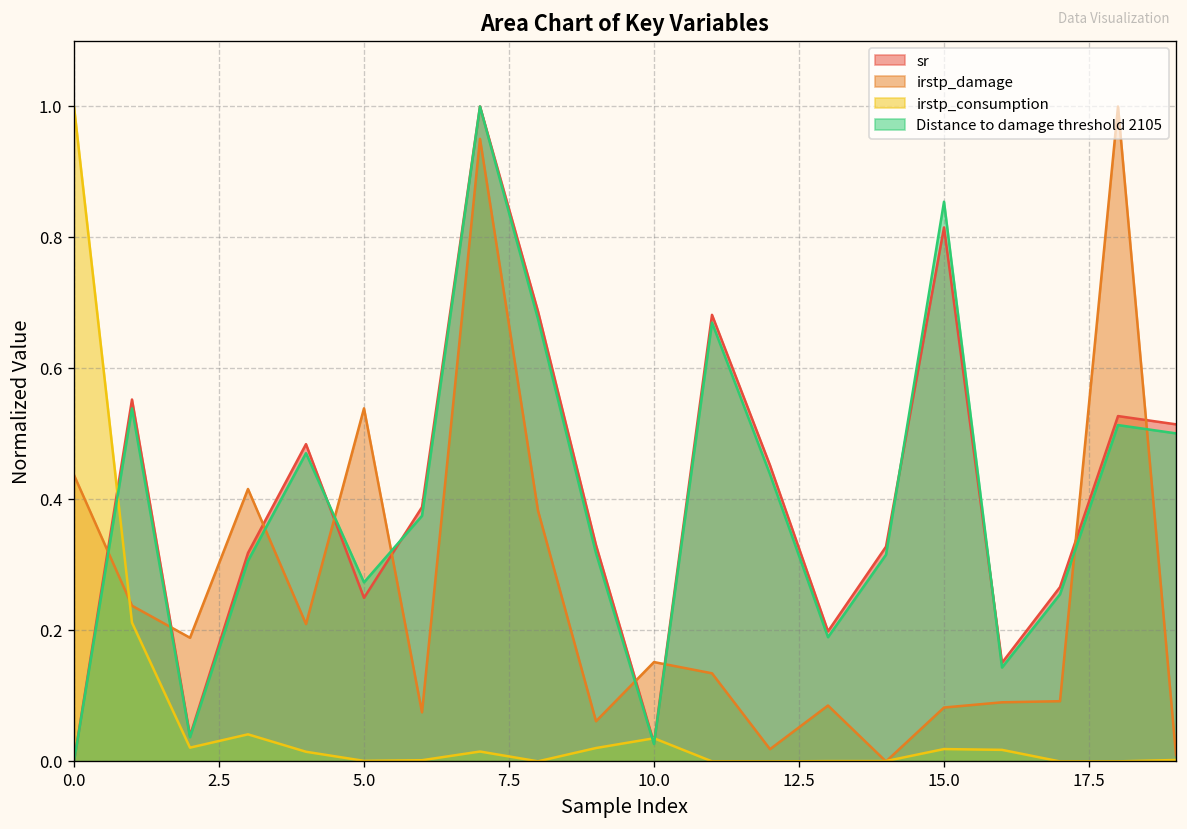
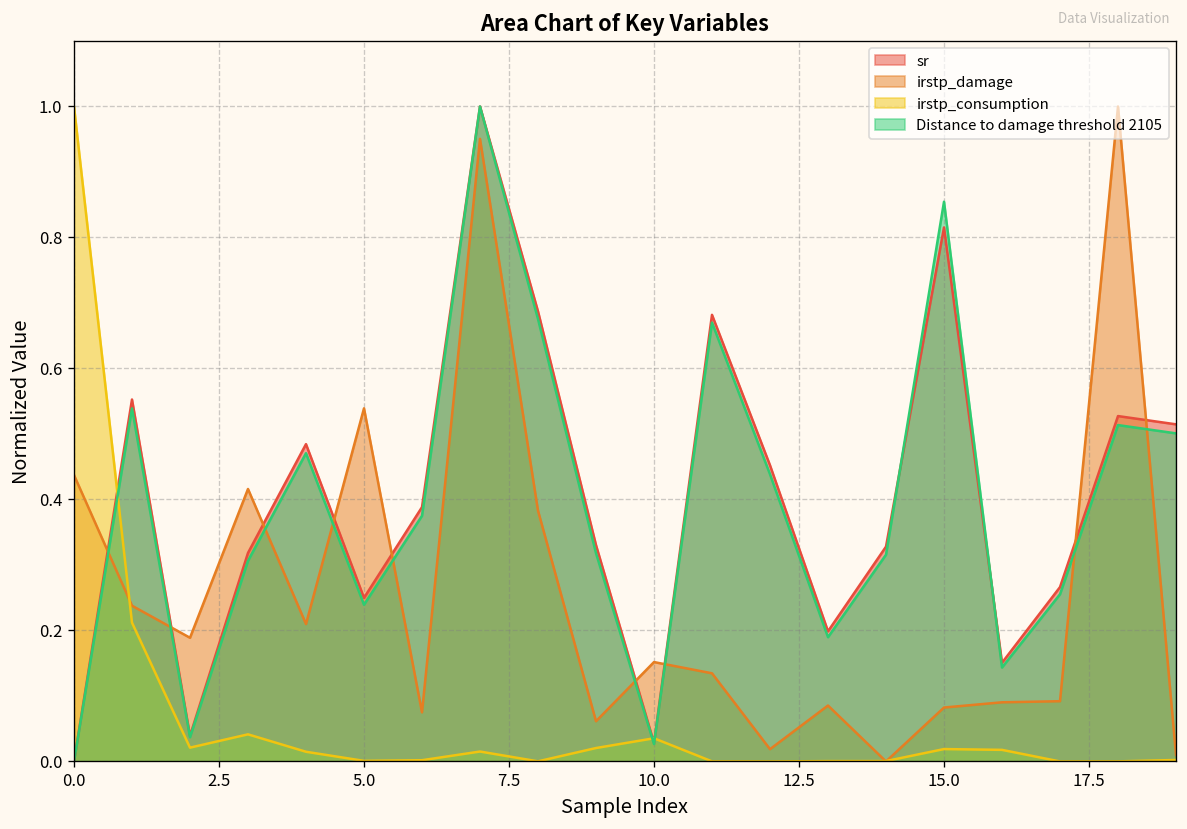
  {
    "Distance to damage threshold 2105": {
-     "5.0": 0.27,
+     "5.0": 0.24,
      "15.0": 0.85
    }
  }
